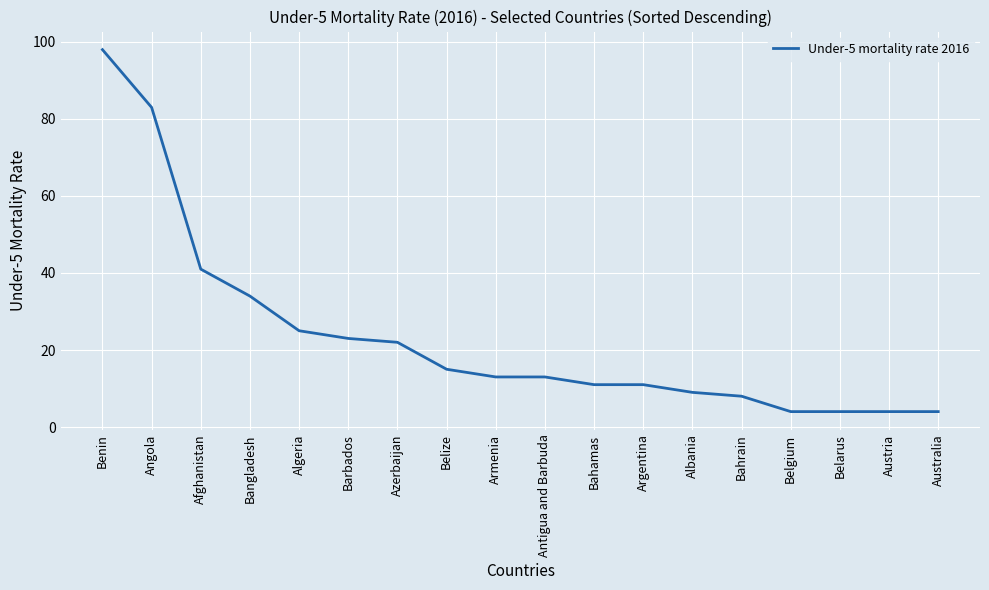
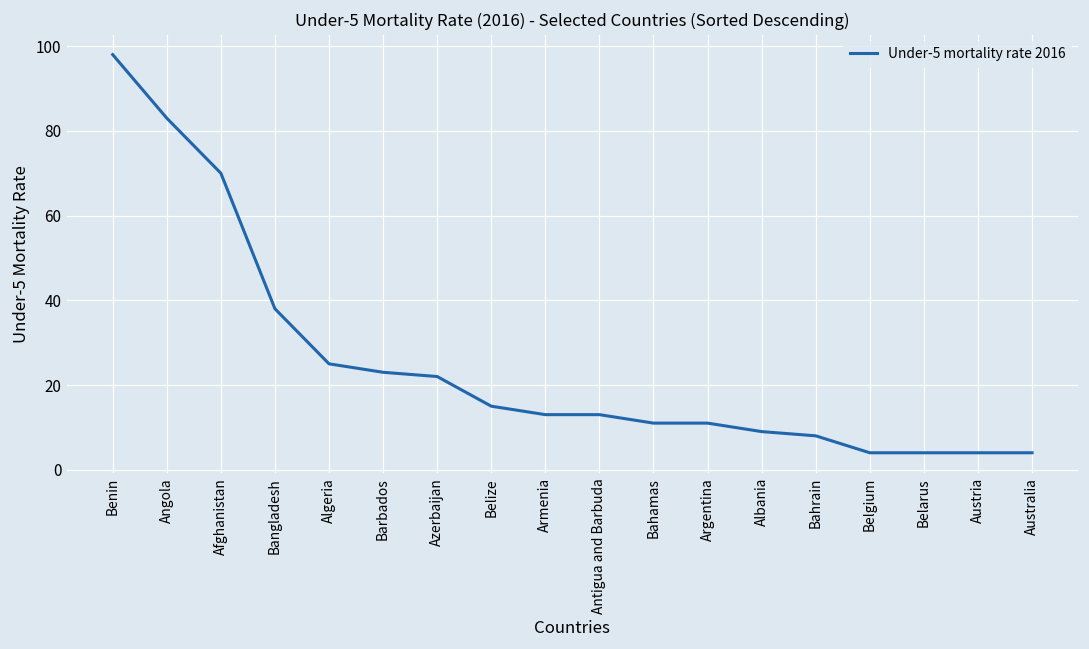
  {
    "Benin": 98,
    "Angola": 83,
-   "Afghanistan": 41,
-   "Bangladesh": 34,
+   "Afghanistan": 70,
+   "Bangladesh": 38,
    "Algeria": 25,
    "Barbados": 23,
    "Azerbaijan": 22,
    "Belize": 15,
    "Armenia": 13,
    "Antigua and Barbuda": 13,
    "Bahamas": 11,
    "Argentina": 11,
    "Albania": 9,
    "Bahrain": 8,
    "Belgium": 4,
    "Belarus": 4,
    "Austria": 4,
    "Australia": 4
  }
